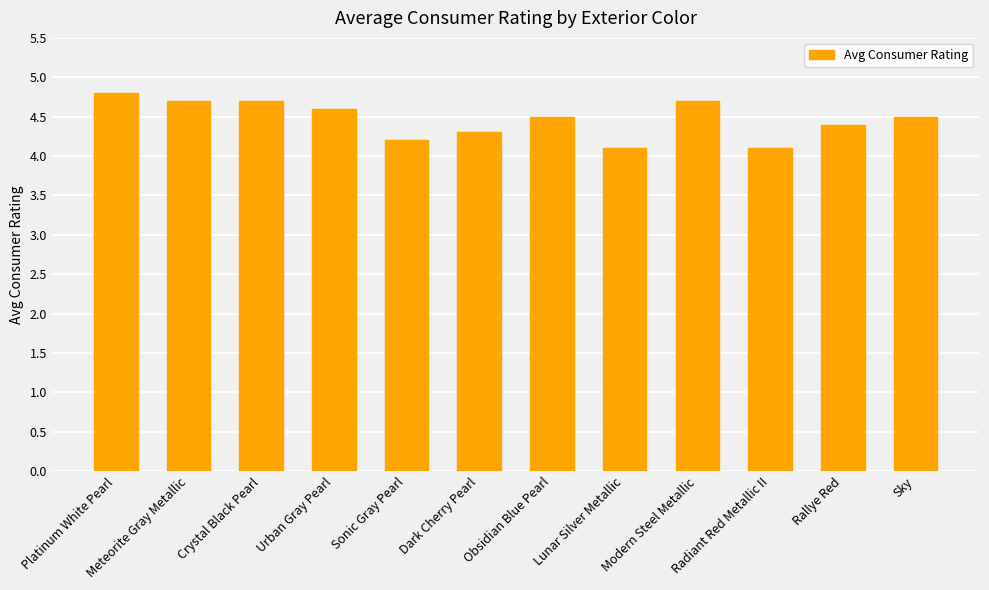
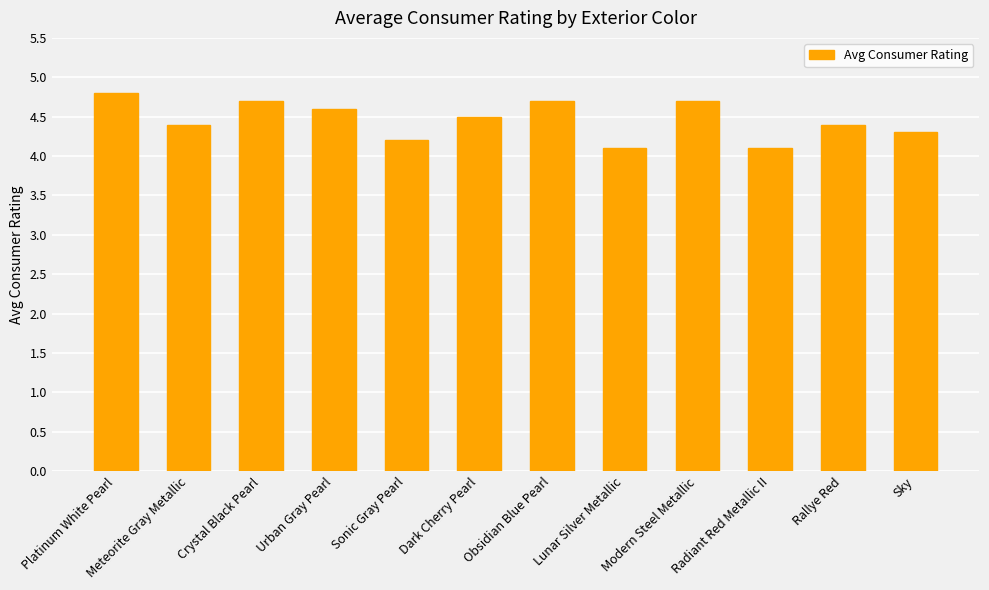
  {
    "Platinum White Pearl": 4.8,
-   "Meteorite Gray Metallic": 4.7,
+   "Meteorite Gray Metallic": 4.4,
    "Crystal Black Pearl": 4.7,
    "Urban Gray Pearl": 4.6,
    "Sonic Gray Pearl": 4.2,
-   "Dark Cherry Pearl": 4.3,
-   "Obsidian Blue Pearl": 4.5,
+   "Dark Cherry Pearl": 4.5,
+   "Obsidian Blue Pearl": 4.7,
    "Lunar Silver Metallic": 4.1,
    "Modern Steel Metallic": 4.7,
    "Radiant Red Metallic II": 4.1,
    "Rallye Red": 4.4,
-   "Sky": 4.5
+   "Sky": 4.3
  }
